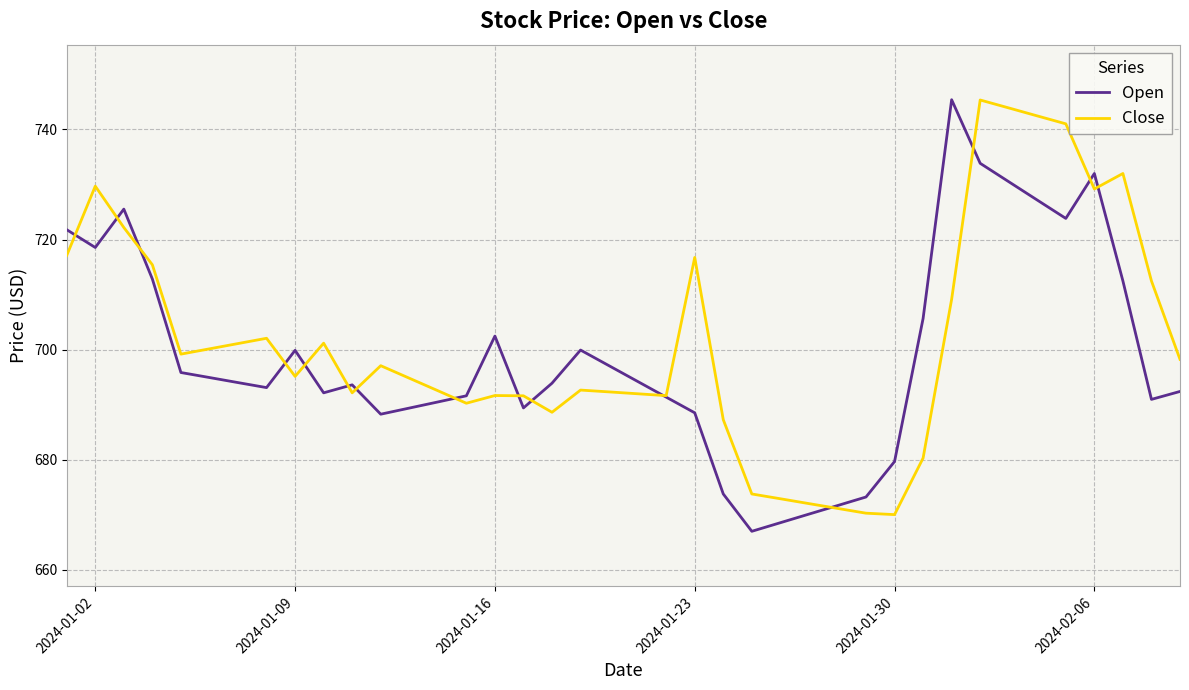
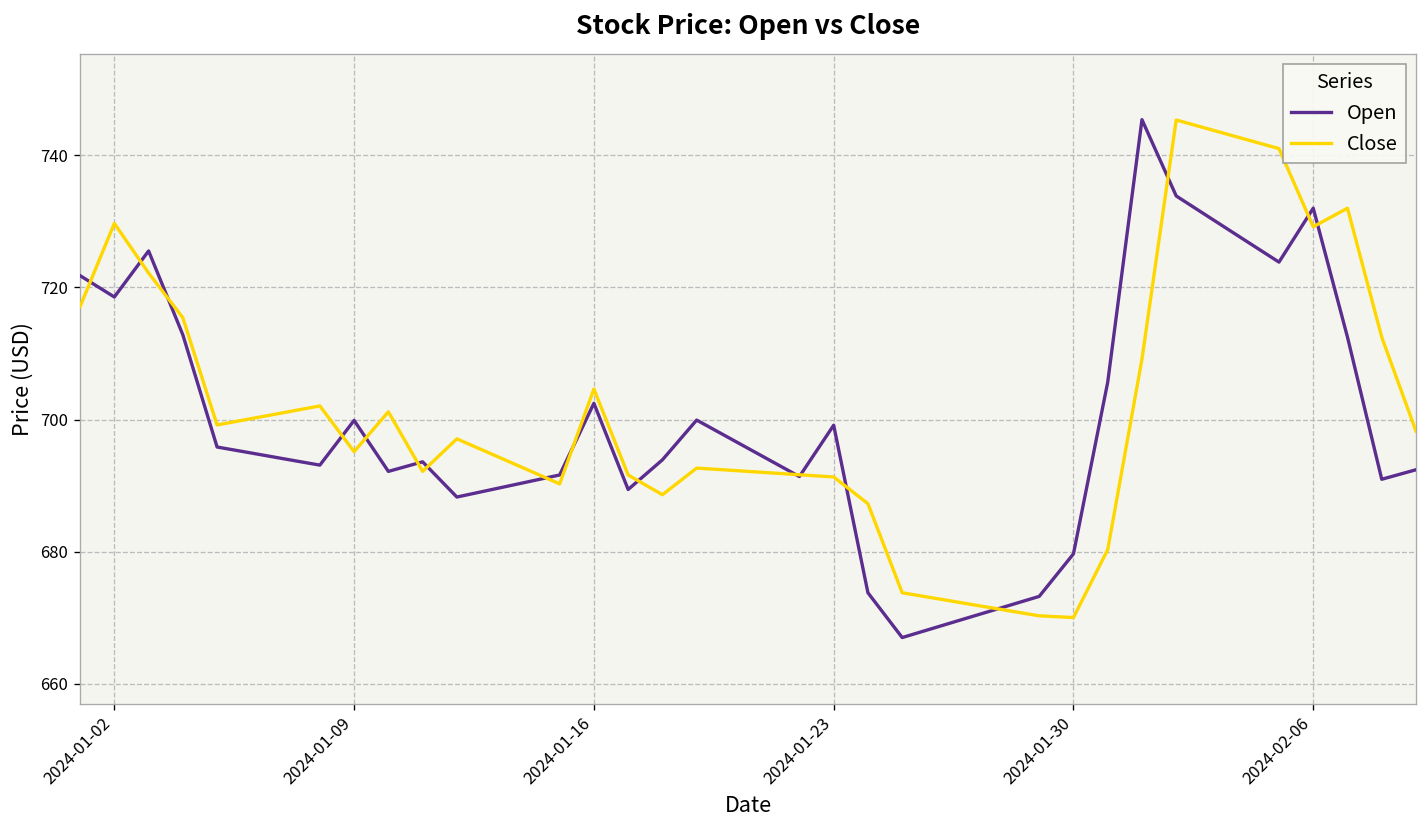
  {
    "Open": {
      "2024-01-02": 719,
      "2024-01-09": 700,
      "2024-01-16": 702,
-     "2024-01-23": 689,
+     "2024-01-23": 699,
      "2024-01-30": 680,
      "2024-02-06": 732
    },
    "Close": {
      "2024-01-02": 730,
      "2024-01-09": 695,
-     "2024-01-16": 692,
-     "2024-01-23": 717,
+     "2024-01-16": 705,
+     "2024-01-23": 691,
      "2024-01-30": 670,
      "2024-02-06": 729
    }
  }
